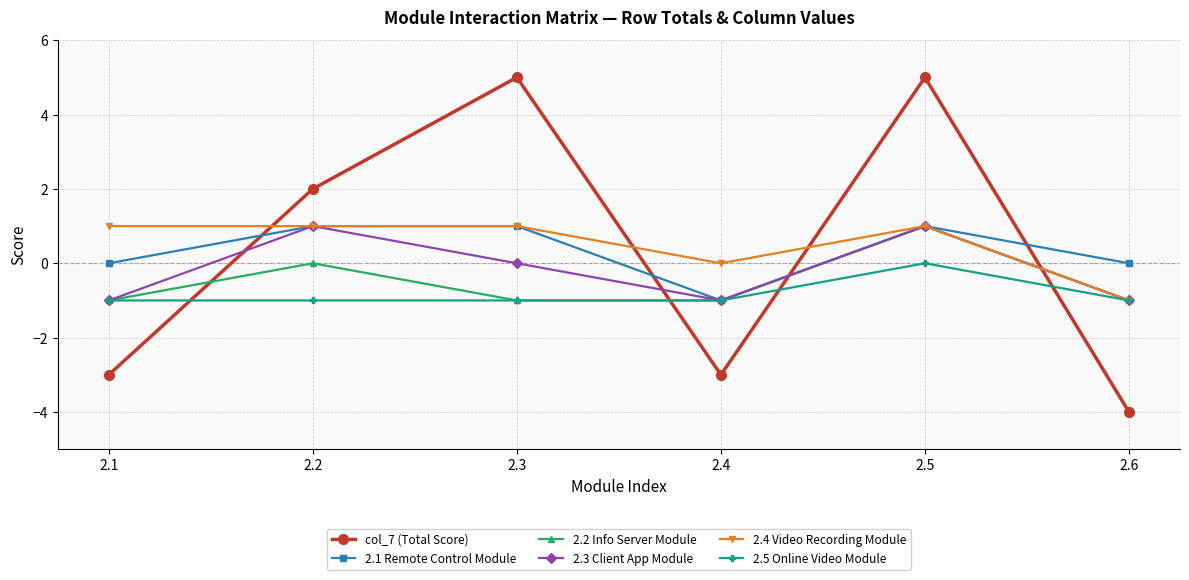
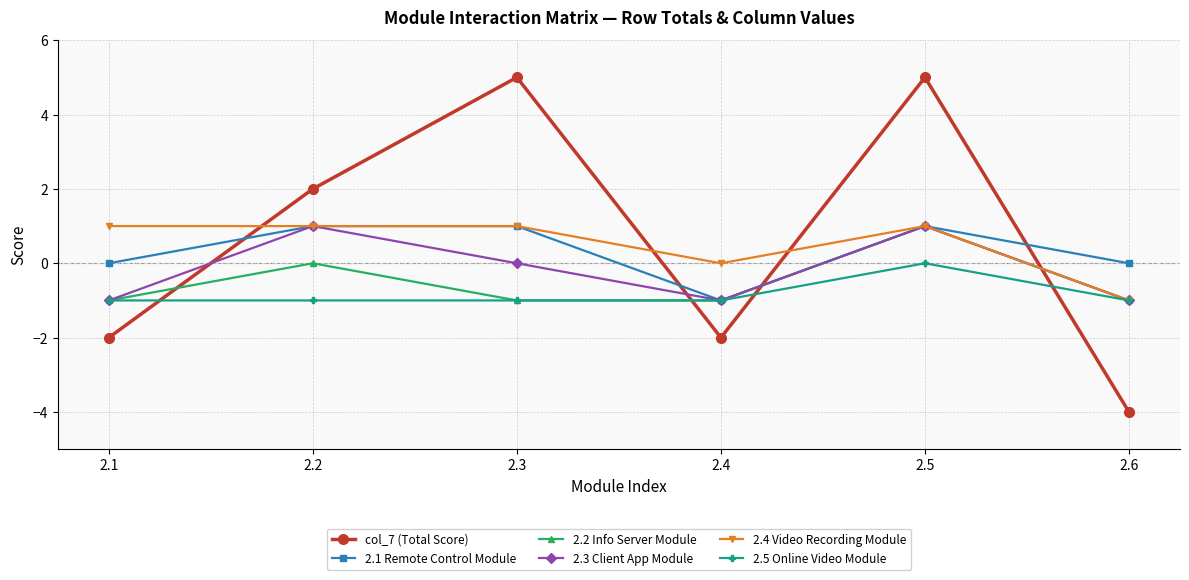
  {
    "col_7 (Total Score)": {
-     "2.1": -3,
+     "2.1": -2,
      "2.2": 2,
      "2.3": 5,
-     "2.4": -3,
+     "2.4": -2,
      "2.5": 5,
      "2.6": -4
    },
    "2.1 Remote Control Module": {
      "2.1": 0,
      "2.6": 0
    },
    "2.3 Client App Module": {
      "2.3": 0
    },
    "2.4 Video Recording Module": {
      "2.1": 1,
      "2.4": 0
    }
  }
